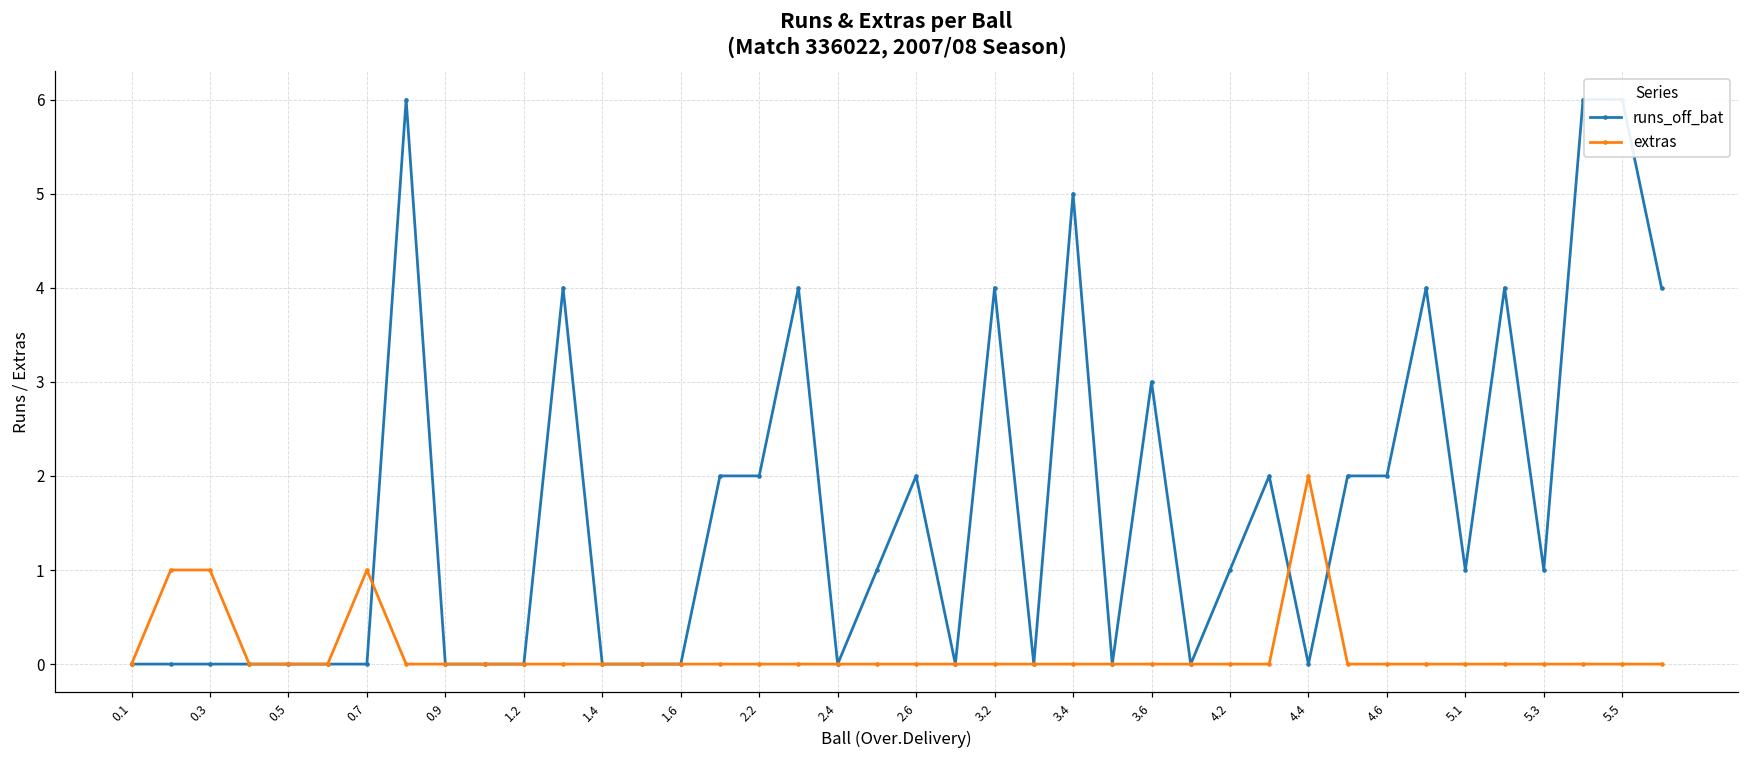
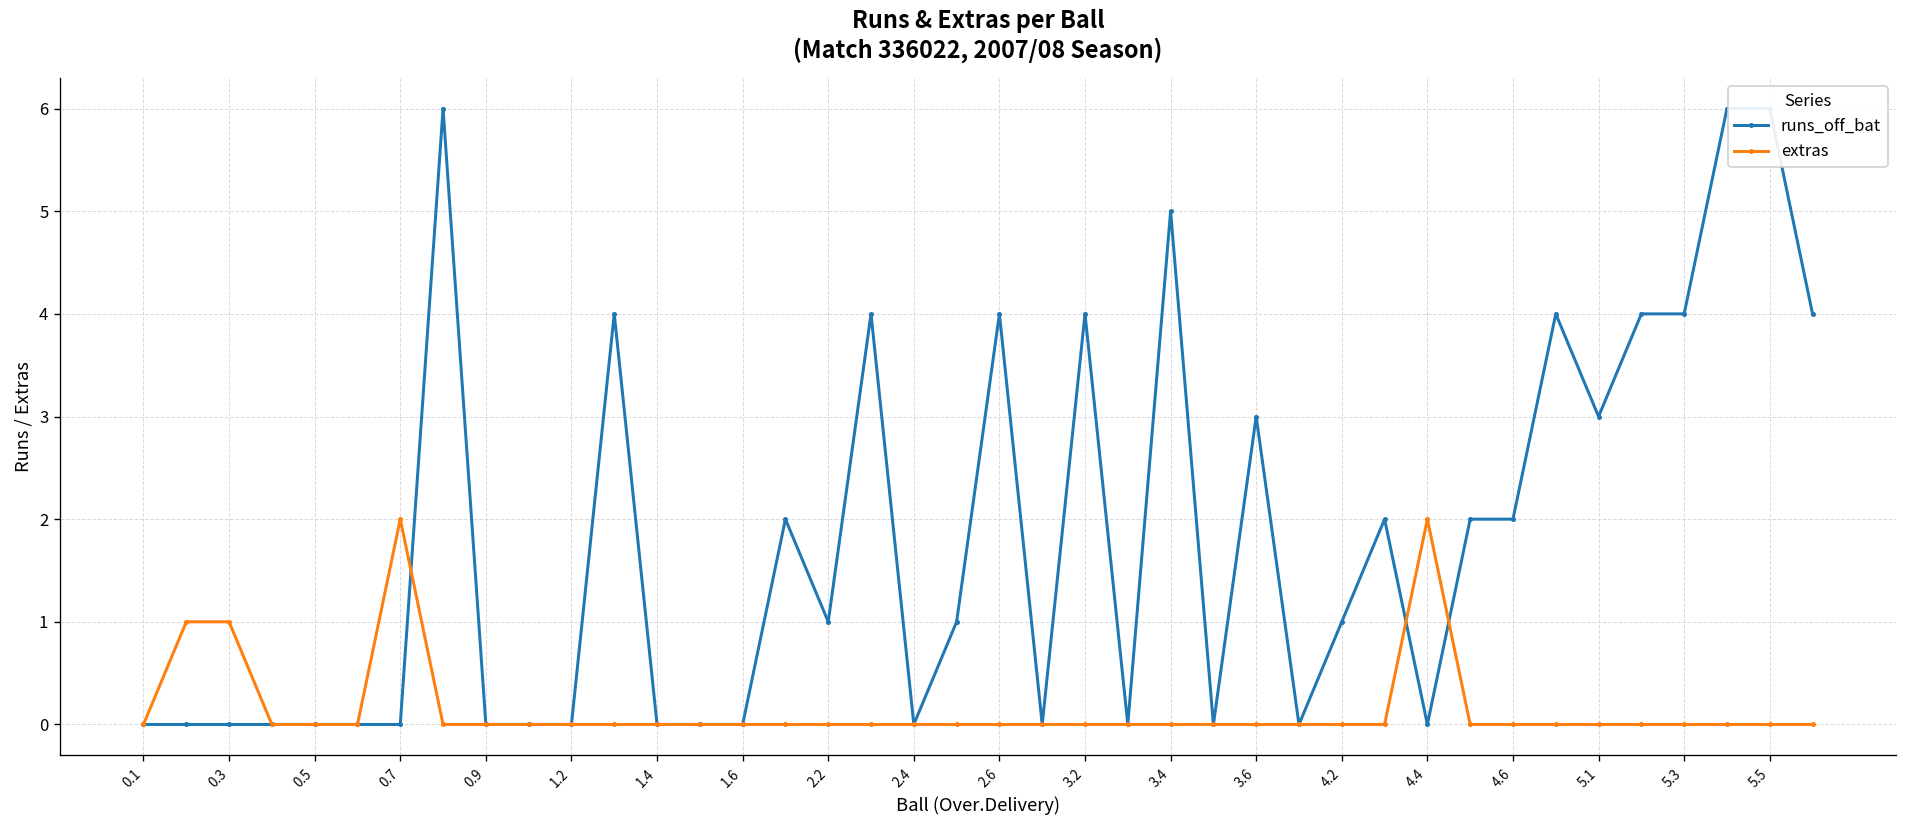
  {
    "runs_off_bat": {
      "0.3": 0,
      "0.7": 0,
-     "2.2": 2,
-     "2.6": 2,
+     "2.2": 1,
+     "2.6": 4,
      "3.2": 4,
      "3.4": 5,
      "3.6": 3,
      "4.2": 1,
      "4.4": 0,
      "4.6": 2,
-     "5.1": 1,
-     "5.3": 1
+     "5.1": 3,
+     "5.3": 4
    },
    "extras": {
      "0.3": 1,
-     "0.7": 1,
+     "0.7": 2,
      "2.2": 0,
      "2.6": 0,
      "3.2": 0,
      "3.4": 0,
      "3.6": 0,
      "4.2": 0,
      "4.4": 2,
      "4.6": 0,
      "5.1": 0,
      "5.3": 0,
      "5.5": 0
    }
  }
